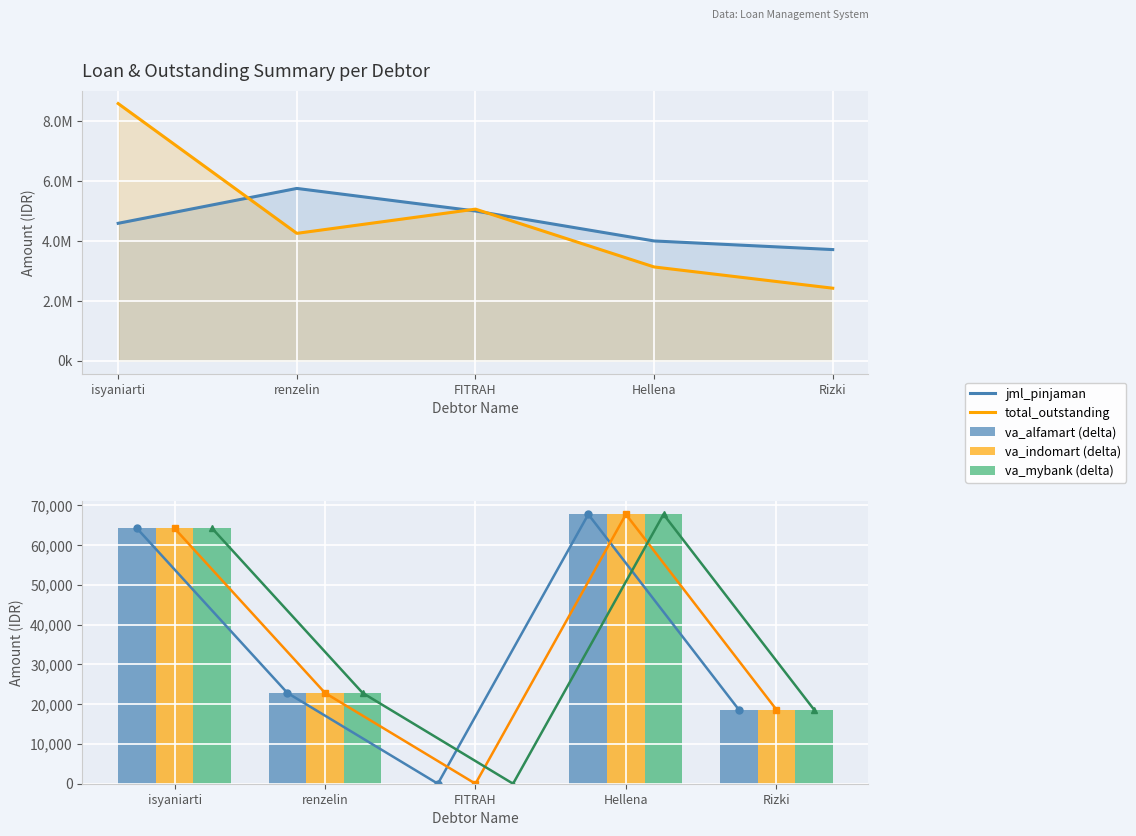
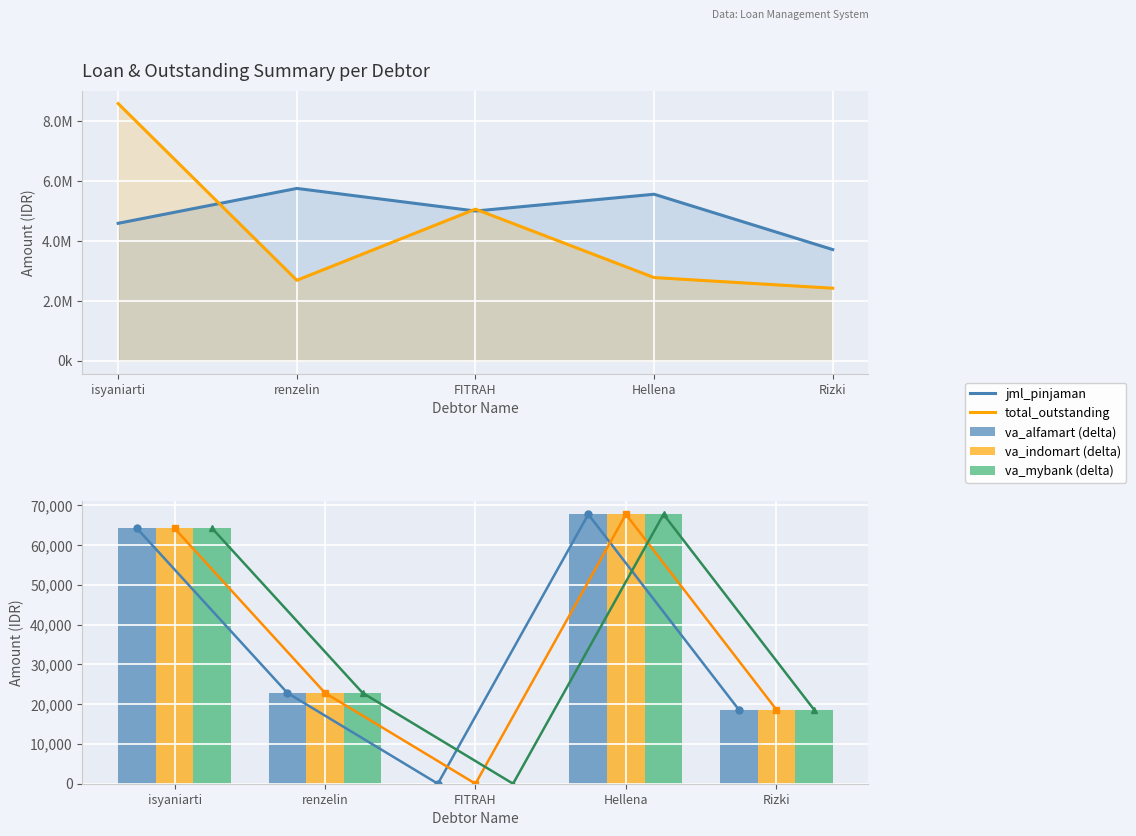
  {
    "Loan & Outstanding Summary per Debtor": {
      "jml_pinjaman": {
        "isyaniarti": 4600000,
        "renzelin": 5800000,
-       "Hellena": 4000000,
+       "Hellena": 5600000,
        "Rizki": 3700000
      },
      "total_outstanding": {
        "isyaniarti": 8600000,
-       "renzelin": 4300000,
-       "Hellena": 3100000,
+       "renzelin": 2700000,
+       "Hellena": 2800000,
        "Rizki": 2400000
      }
    }
  }
